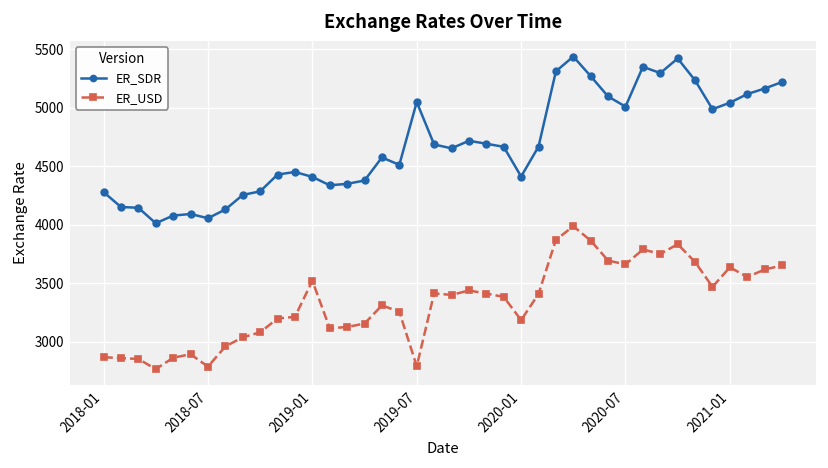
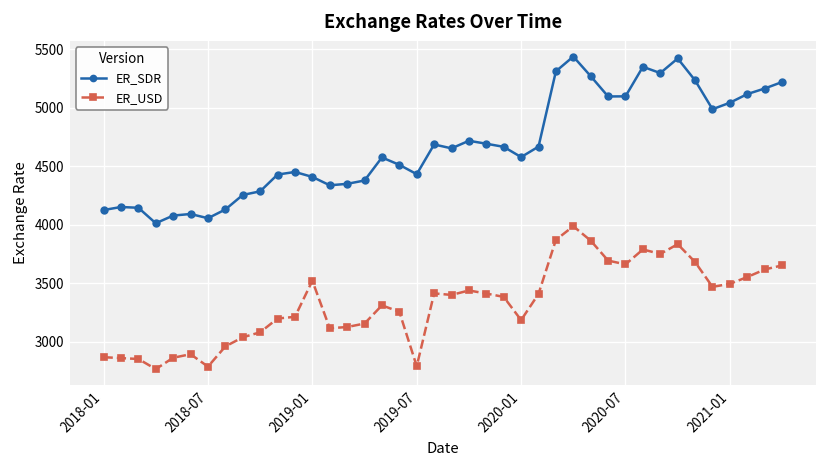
  {
    "ER_SDR": {
-     "2018-01": 4300,
+     "2018-01": 4100,
      "2018-07": 4100,
      "2019-01": 4400,
-     "2019-07": 5000,
-     "2020-01": 4400,
-     "2020-07": 5000,
+     "2019-07": 4400,
+     "2020-01": 4600,
+     "2020-07": 5100,
      "2021-01": 5000
    },
    "ER_USD": {
      "2018-01": 2900,
      "2018-07": 2800,
      "2019-01": 3500,
      "2019-07": 2800,
      "2020-01": 3200,
      "2020-07": 3700,
-     "2021-01": 3600
+     "2021-01": 3500
    }
  }
